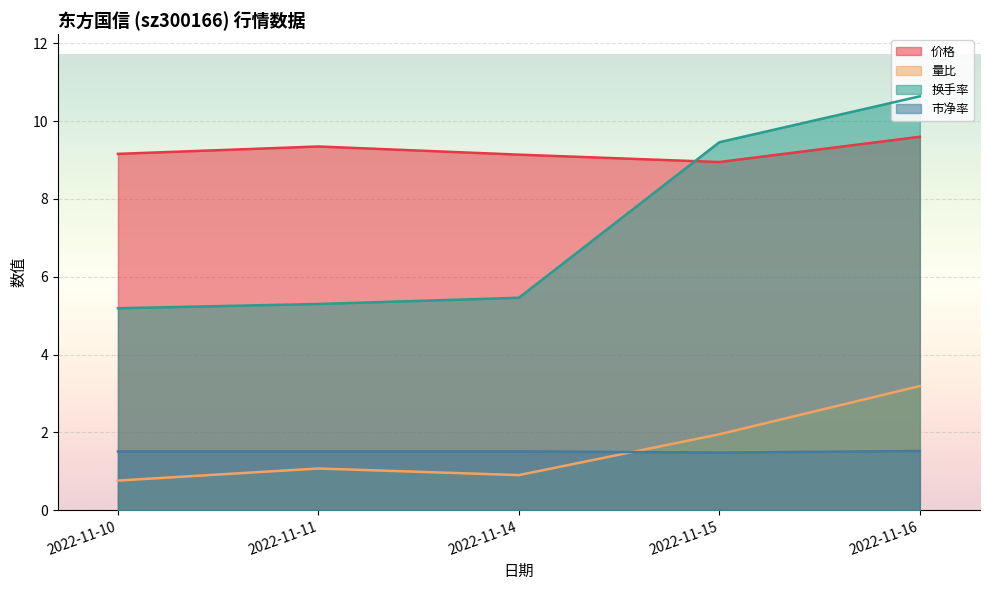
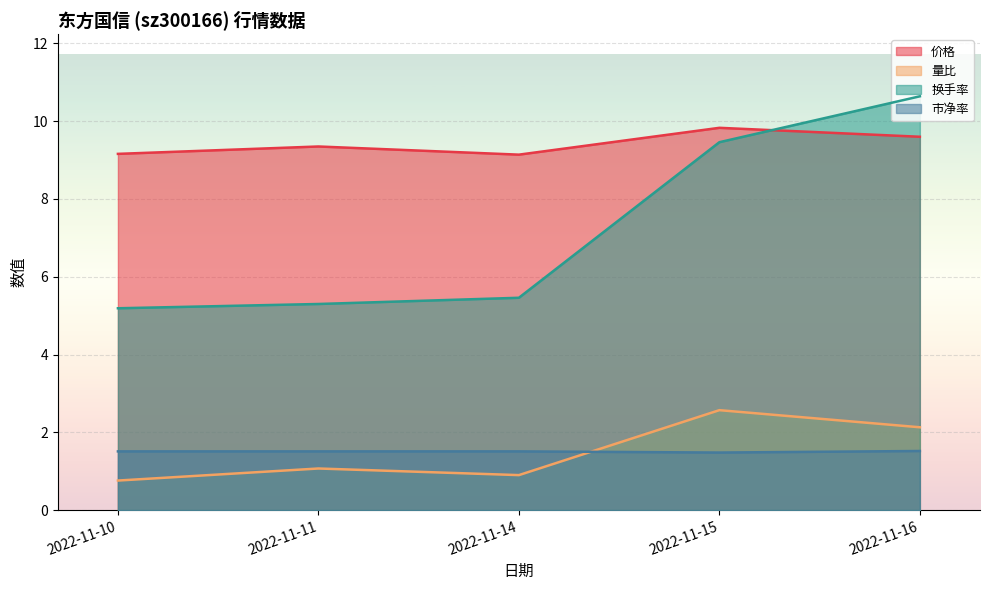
  {
    "价格": {
      "2022-11-10": 9.2,
      "2022-11-11": 9.4,
      "2022-11-14": 9.1,
-     "2022-11-15": 9.0,
+     "2022-11-15": 9.8,
      "2022-11-16": 9.6
    },
    "量比": {
      "2022-11-10": 0.8,
      "2022-11-11": 1.1,
      "2022-11-14": 0.9,
-     "2022-11-15": 2.0,
-     "2022-11-16": 3.2
+     "2022-11-15": 2.6,
+     "2022-11-16": 2.1
    }
  }
